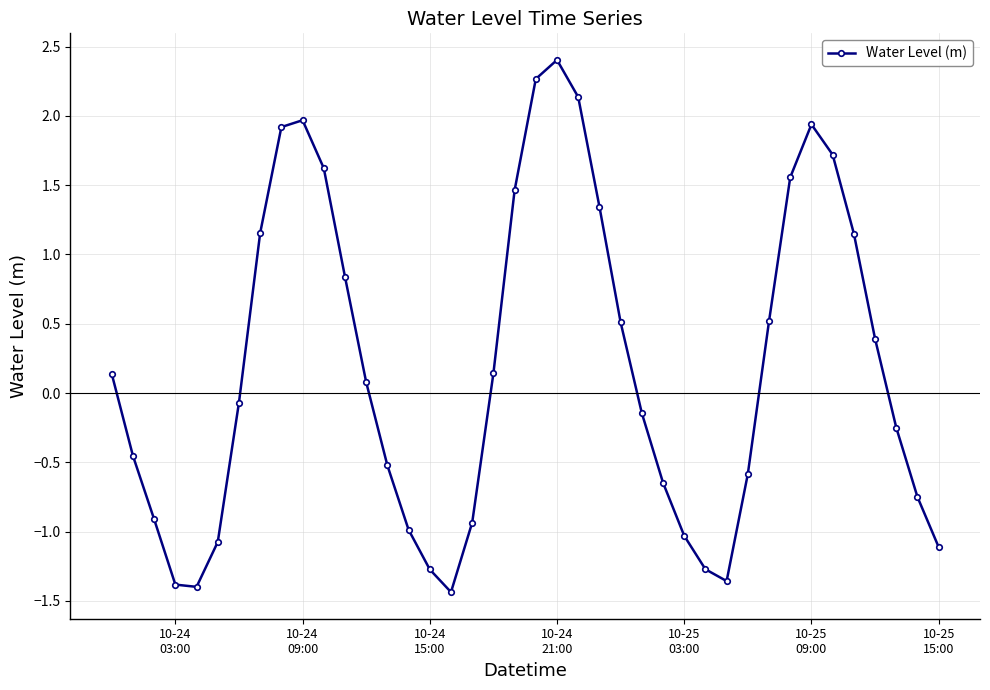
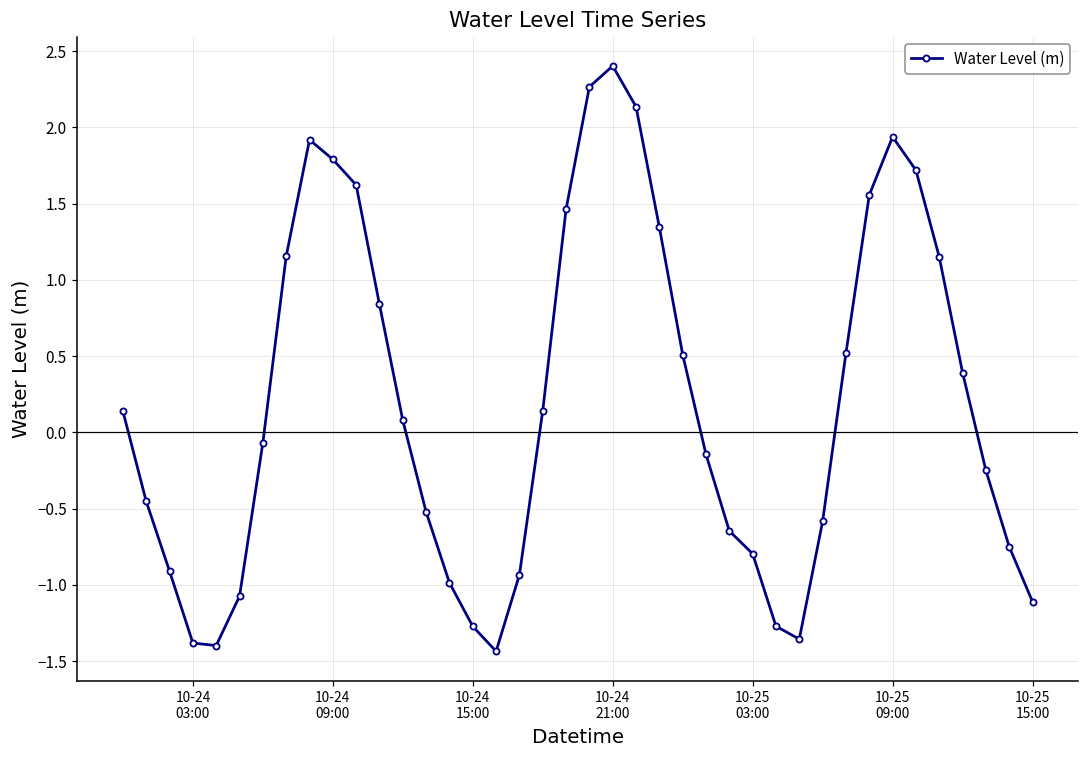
  {
    "10-24 03:00": -1.38,
-   "10-24 09:00": 1.97,
+   "10-24 09:00": 1.79,
    "10-24 15:00": -1.27,
    "10-24 21:00": 2.40,
-   "10-25 03:00": -1.03,
+   "10-25 03:00": -0.80,
    "10-25 09:00": 1.94,
    "10-25 15:00": -1.11
  }
